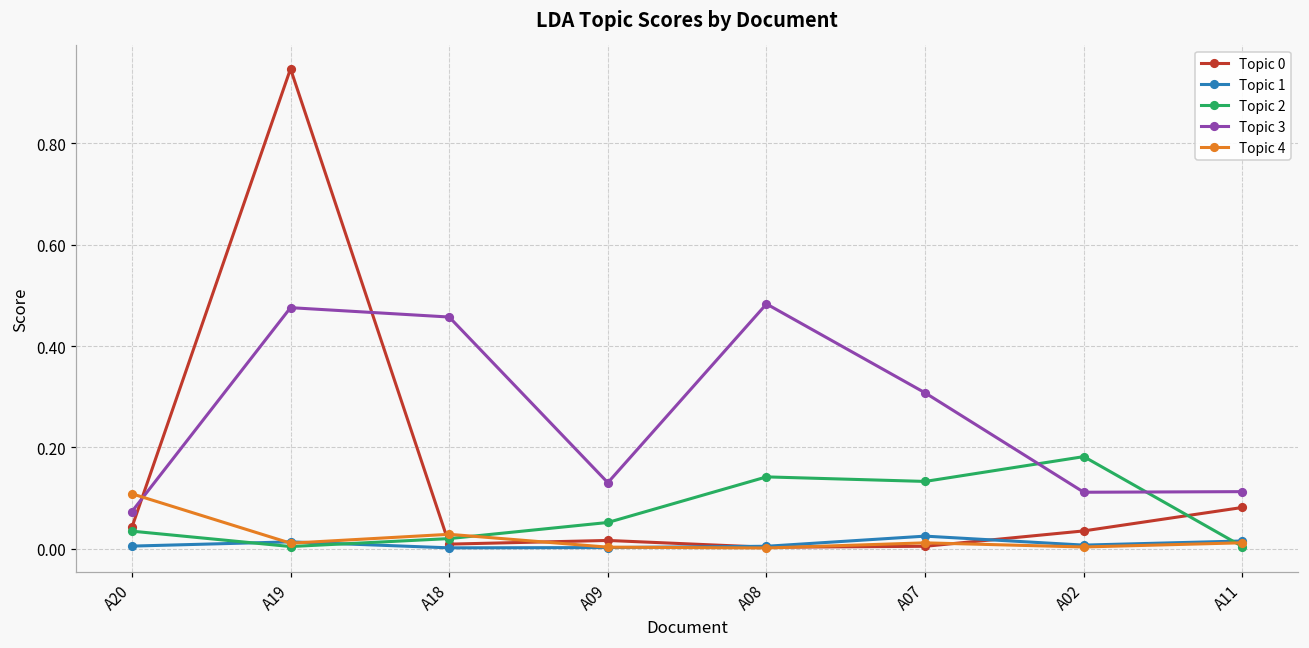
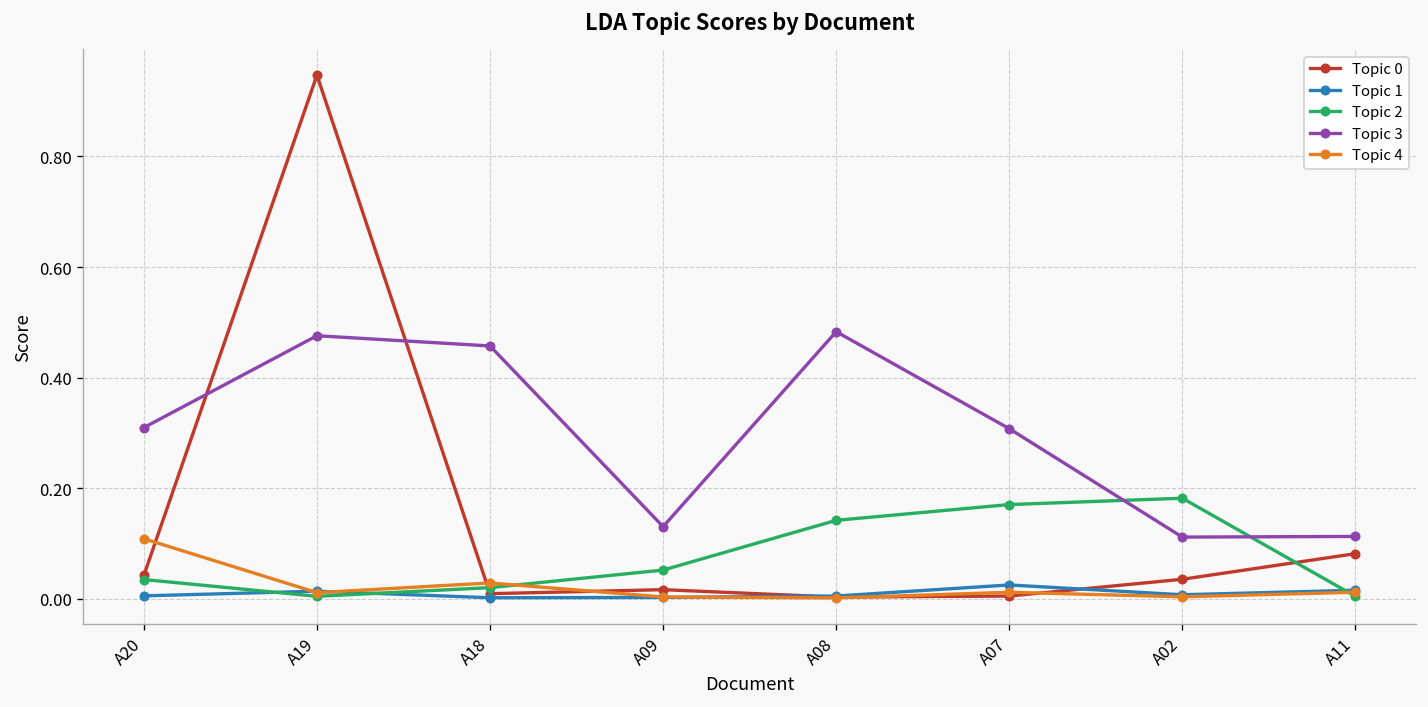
  {
    "Topic 0": {
      "A20": 0.04,
      "A19": 0.95,
      "A18": 0.01,
      "A09": 0.02,
      "A07": 0.00,
      "A02": 0.04,
      "A11": 0.08
    },
    "Topic 1": {
      "A20": 0.01,
      "A18": 0.00,
      "A07": 0.02
    },
    "Topic 2": {
      "A20": 0.03,
      "A19": 0.00,
      "A18": 0.02,
      "A09": 0.05,
      "A08": 0.14,
-     "A07": 0.13,
+     "A07": 0.17,
      "A02": 0.18,
      "A11": 0.00
    },
    "Topic 3": {
-     "A20": 0.07,
+     "A20": 0.31,
      "A19": 0.48,
      "A18": 0.46,
      "A09": 0.13,
      "A08": 0.48,
      "A07": 0.31,
      "A02": 0.11,
      "A11": 0.11
    },
    "Topic 4": {
      "A20": 0.11,
      "A18": 0.03,
      "A07": 0.01
    }
  }
